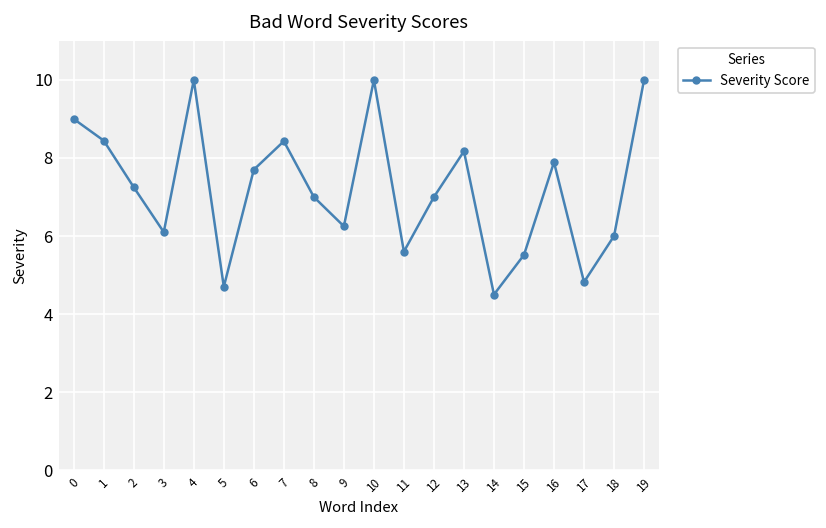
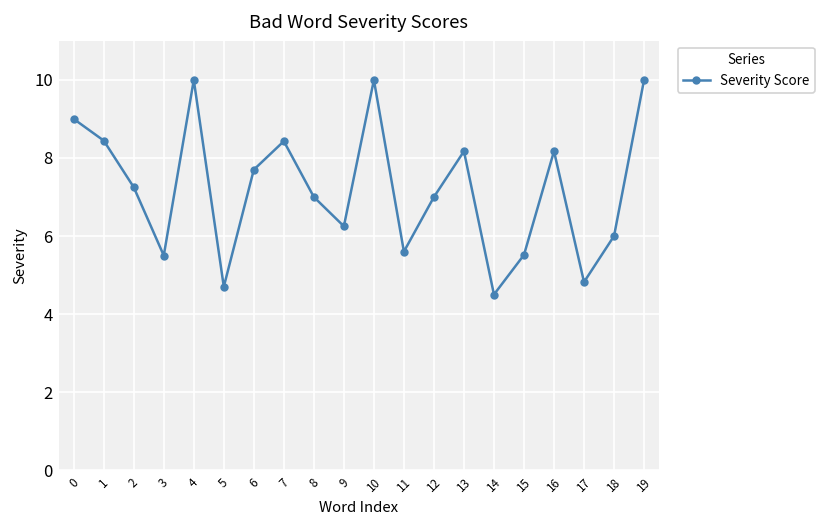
  {
    "0": 9.0,
    "1": 8.4,
    "2": 7.3,
-   "3": 6.1,
+   "3": 5.5,
    "4": 10.0,
    "5": 4.7,
    "6": 7.7,
    "7": 8.4,
    "8": 7.0,
    "9": 6.3,
    "10": 10.0,
    "11": 5.6,
    "12": 7.0,
    "13": 8.2,
    "14": 4.5,
    "15": 5.5,
-   "16": 7.9,
+   "16": 8.2,
    "17": 4.8,
    "18": 6.0,
    "19": 10.0
  }
